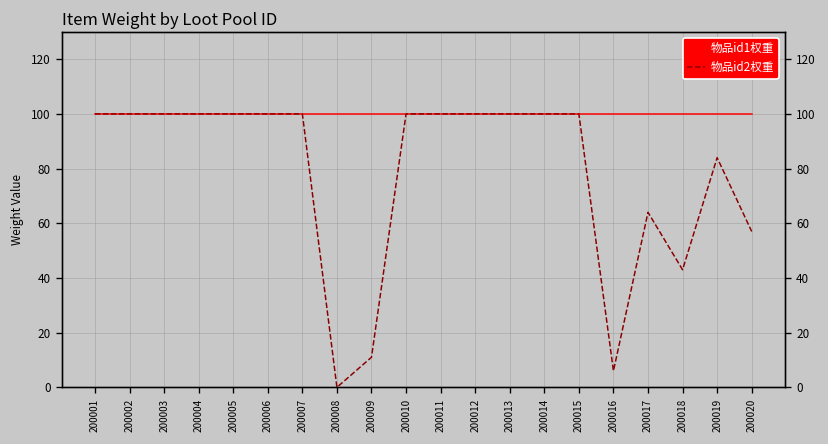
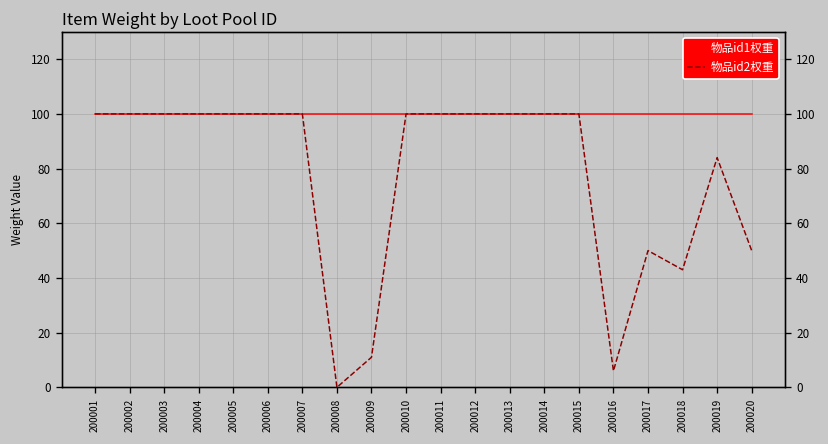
  {
    "物品id1权重": {
      "200008": 100,
      "200009": 100,
      "200016": 100,
      "200017": 100,
      "200018": 100,
      "200019": 100,
      "200020": 100
    },
    "物品id2权重": {
      "200008": 0,
      "200009": 11,
      "200016": 6,
-     "200017": 64,
+     "200017": 50,
      "200018": 43,
      "200019": 84,
-     "200020": 57
+     "200020": 50
    }
  }
